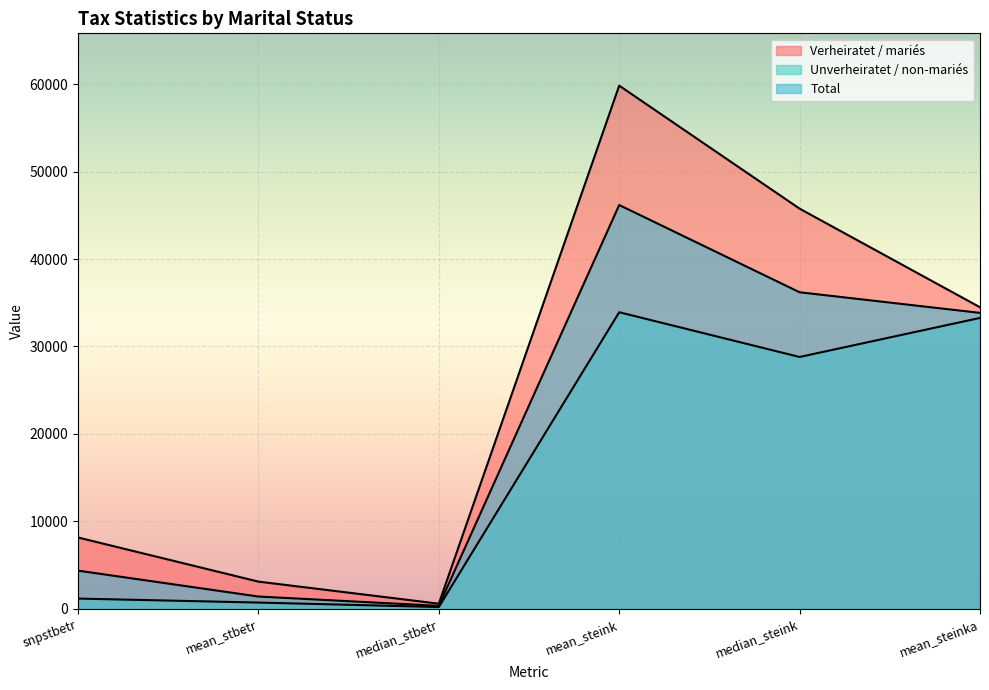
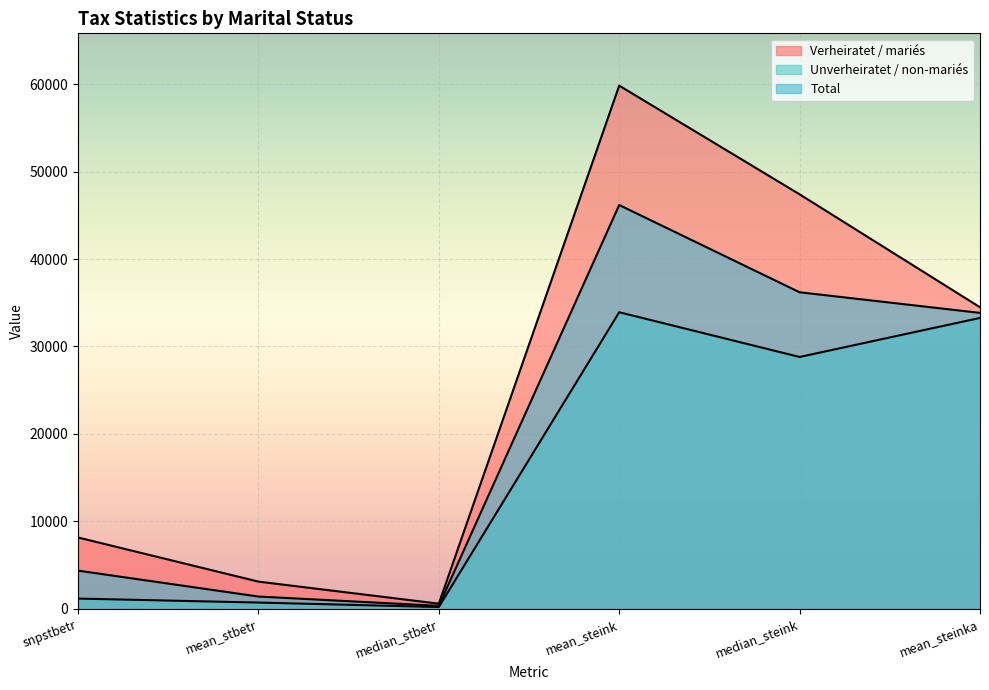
  {
    "Verheiratet / mariés": {
      "snpstbetr": 8000,
      "mean_stbetr": 3000,
      "mean_steink": 60000,
-     "median_steink": 46000,
+     "median_steink": 47000,
      "mean_steinka": 34000
    }
  }
